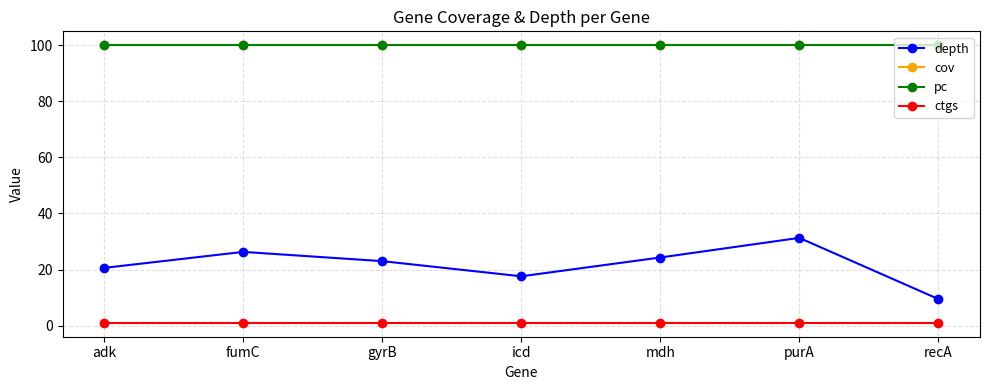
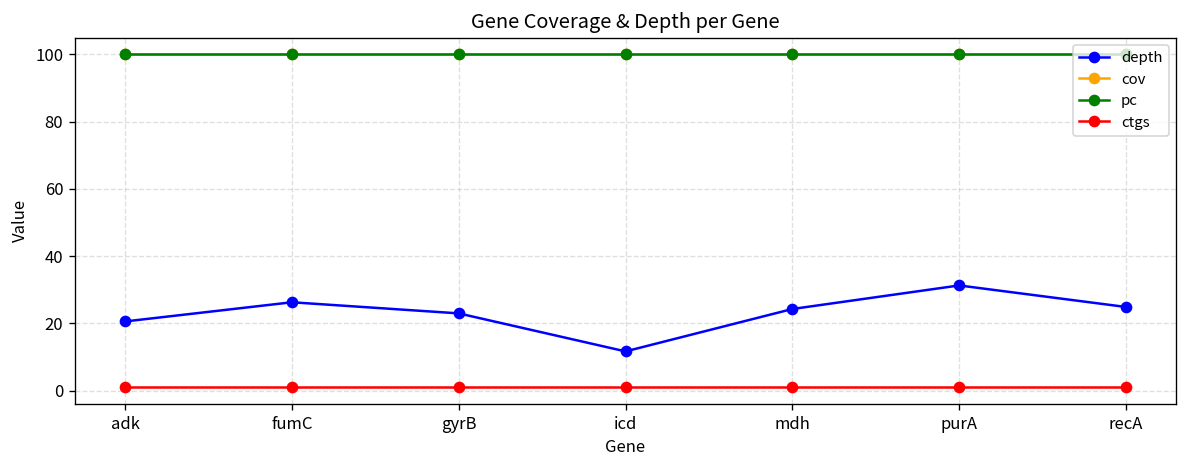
  {
    "depth": {
      "adk": 21,
      "fumC": 26,
      "gyrB": 23,
-     "icd": 18,
+     "icd": 12,
      "mdh": 24,
      "purA": 31,
-     "recA": 10
+     "recA": 25
    },
    "pc": {
      "adk": 100,
      "fumC": 100,
      "gyrB": 100,
      "icd": 100,
      "mdh": 100,
      "purA": 100
    },
    "ctgs": {
      "adk": 1,
      "fumC": 1,
      "gyrB": 1,
      "icd": 1,
      "mdh": 1,
      "purA": 1,
      "recA": 1
    }
  }
